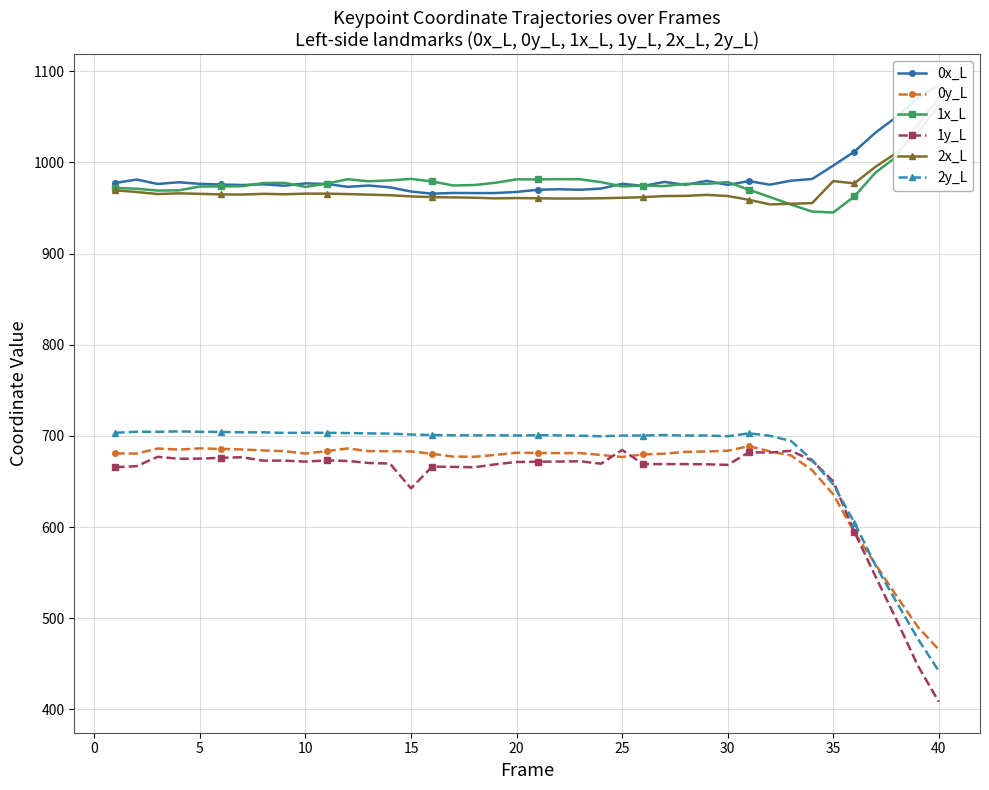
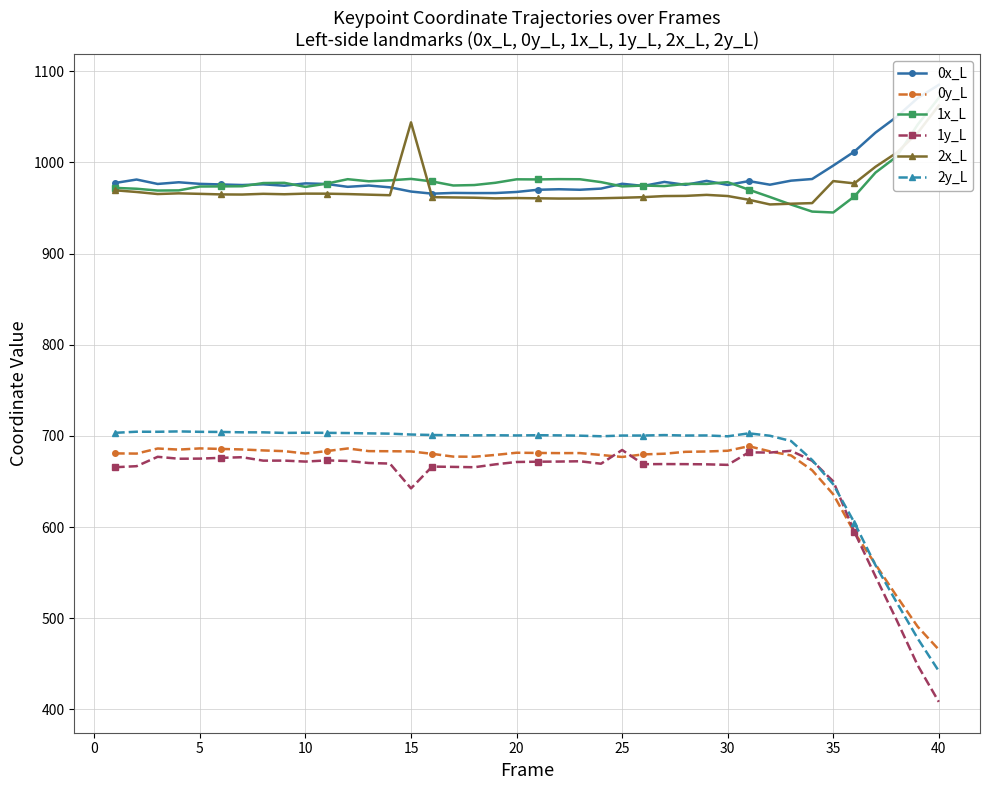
  {
    "0y_L": {
      "5": 690,
      "10": 680,
      "15": 680,
      "20": 680,
      "25": 680,
      "30": 680,
      "35": 640,
      "40": 470
    },
    "1x_L": {
      "5": 970,
      "10": 970,
      "15": 980,
      "20": 980,
      "25": 970,
      "30": 980,
      "35": 940
    },
    "1y_L": {
      "5": 680,
      "10": 670,
      "15": 640,
      "20": 670,
      "25": 680,
      "30": 670,
      "35": 650,
      "40": 410
    },
    "2x_L": {
      "5": 970,
      "10": 970,
-     "15": 960,
+     "15": 1040,
      "20": 960,
      "25": 960,
      "30": 960,
      "35": 980
    }
  }
